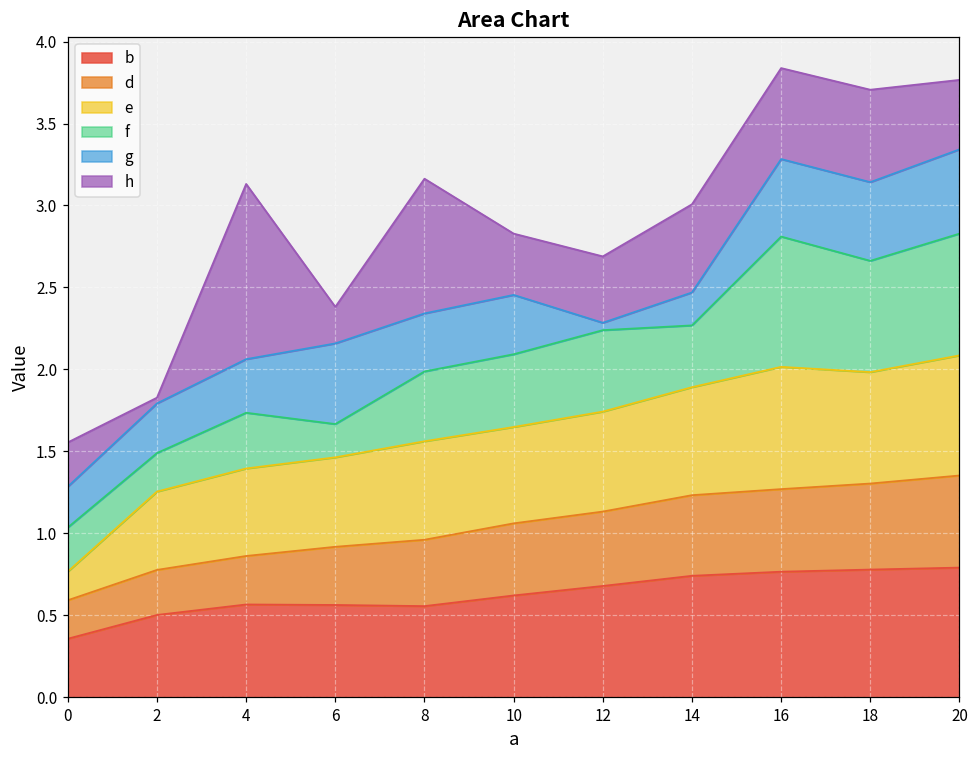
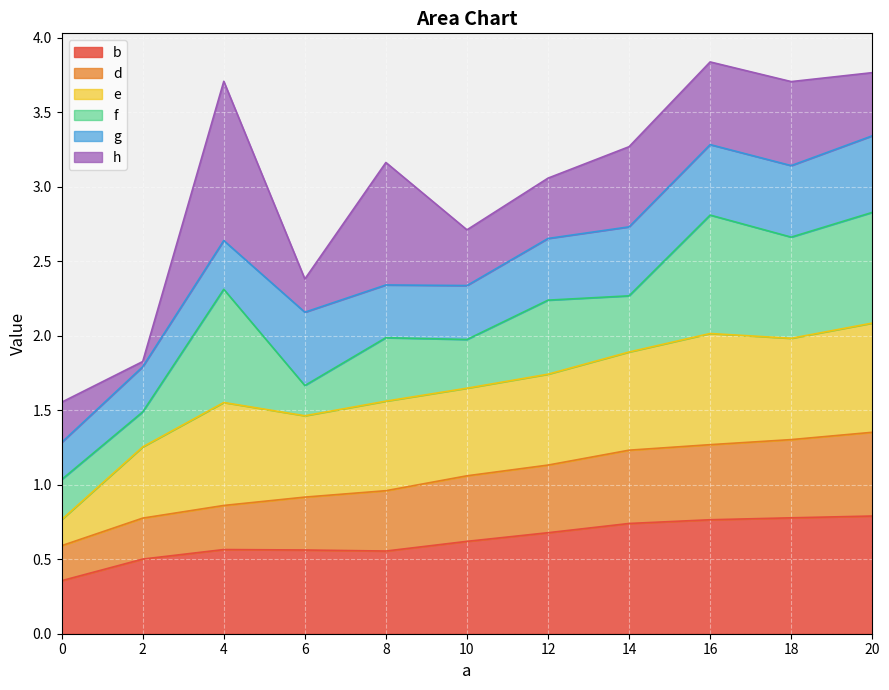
  {
    "e": {
      "0": 0.18,
      "2": 0.48,
-     "4": 0.53,
+     "4": 0.69,
      "6": 0.55,
      "8": 0.60,
      "10": 0.59,
      "12": 0.61,
      "14": 0.66,
      "16": 0.75,
      "18": 0.68,
      "20": 0.73
    },
    "f": {
      "0": 0.27,
      "2": 0.23,
-     "4": 0.34,
+     "4": 0.76,
      "6": 0.20,
      "8": 0.43,
-     "10": 0.44,
+     "10": 0.33,
      "12": 0.50,
      "14": 0.38,
      "16": 0.79,
      "18": 0.68,
      "20": 0.74
    },
    "g": {
      "0": 0.25,
      "2": 0.30,
      "4": 0.33,
      "6": 0.49,
      "8": 0.35,
      "10": 0.36,
-     "12": 0.04,
-     "14": 0.20,
+     "12": 0.41,
+     "14": 0.46,
      "16": 0.47,
      "18": 0.48,
      "20": 0.51
    },
    "h": {
      "0": 0.27,
      "2": 0.03,
      "4": 1.07,
      "6": 0.22,
      "8": 0.82,
      "10": 0.37,
      "12": 0.41,
      "14": 0.54,
      "16": 0.56,
      "18": 0.56,
      "20": 0.42
    }
  }
